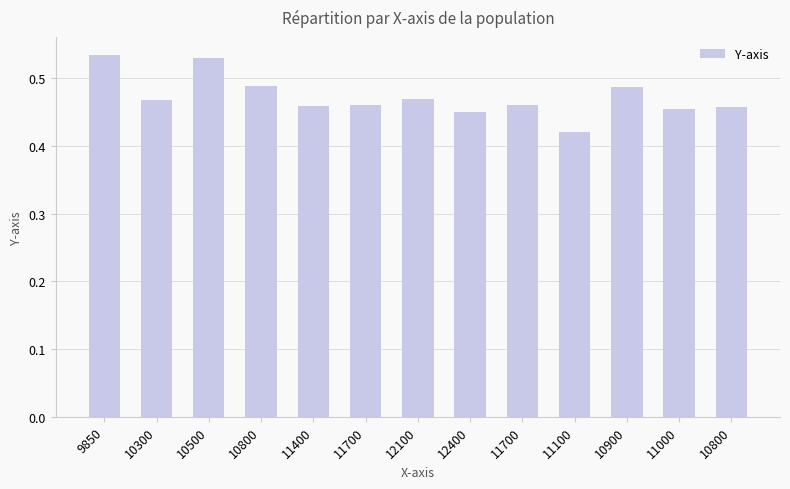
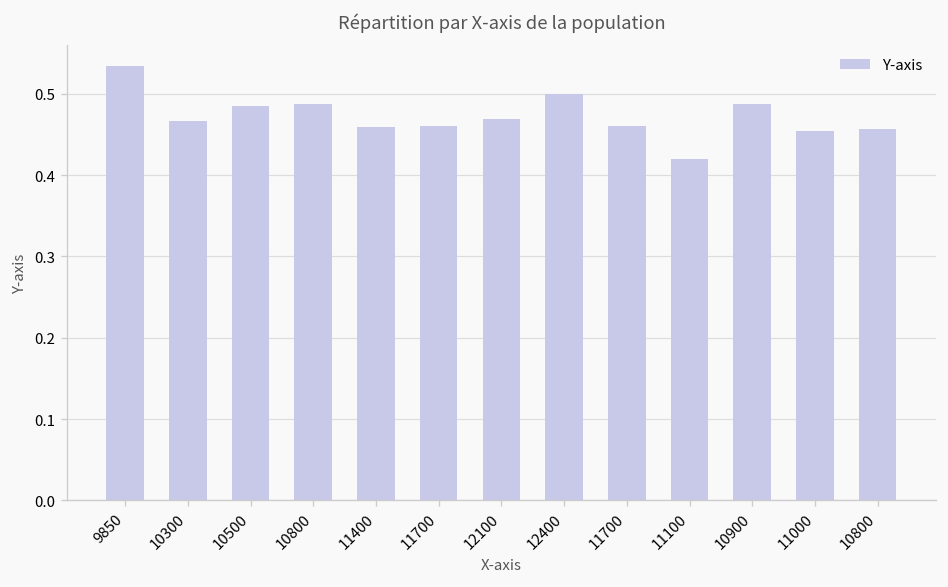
  {
    "9850": 0.53,
    "10300": 0.47,
-   "10500": 0.53,
+   "10500": 0.49,
    "11400": 0.46,
    "12100": 0.47,
-   "12400": 0.45,
+   "12400": 0.50,
    "11100": 0.42,
    "10900": 0.49,
    "11000": 0.45
  }
